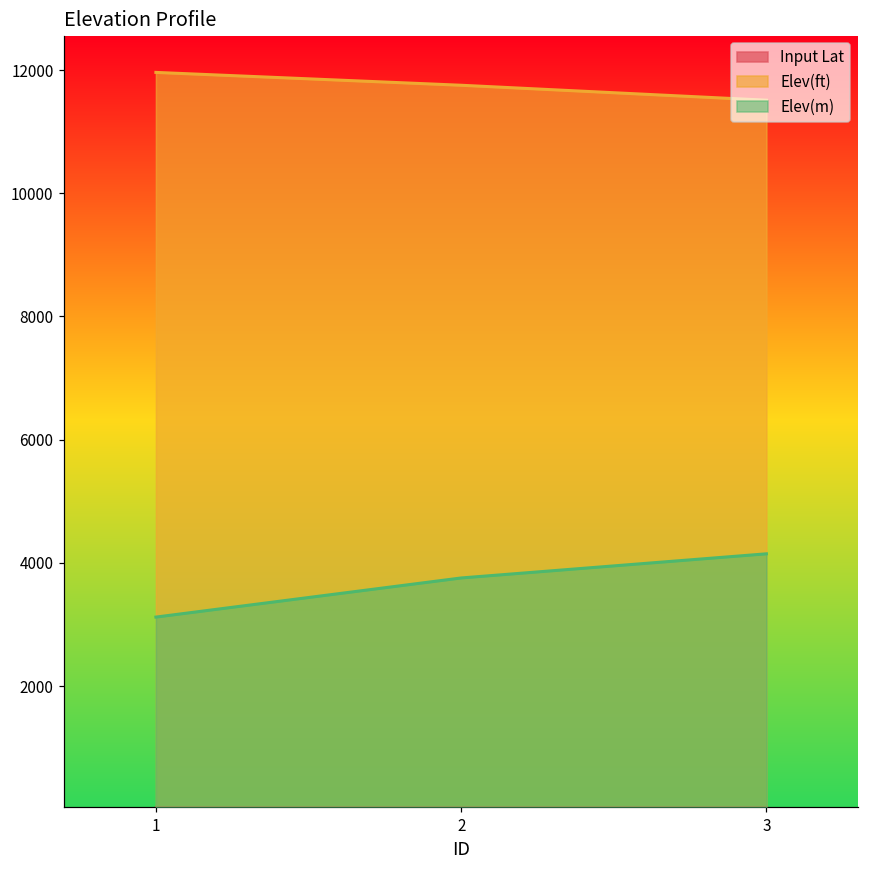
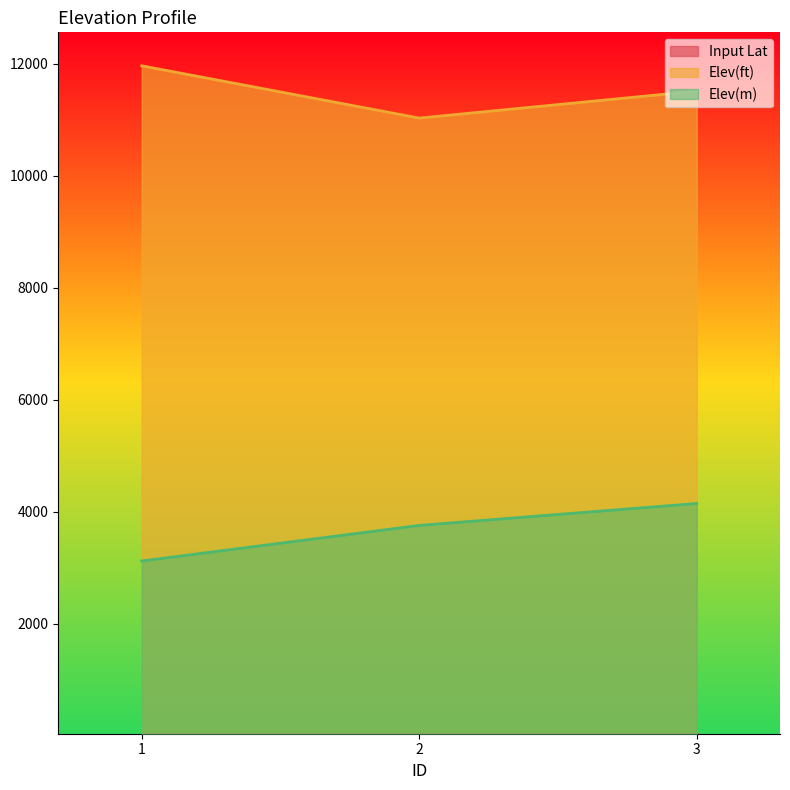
  {
    "Input Lat": {
      "1": 0,
      "2": 0,
      "3": 0
    },
    "Elev(ft)": {
      "1": 12000,
-     "2": 11800
+     "2": 11000
    },
    "Elev(m)": {
      "1": 3100,
      "2": 3800,
      "3": 4100
    }
  }
